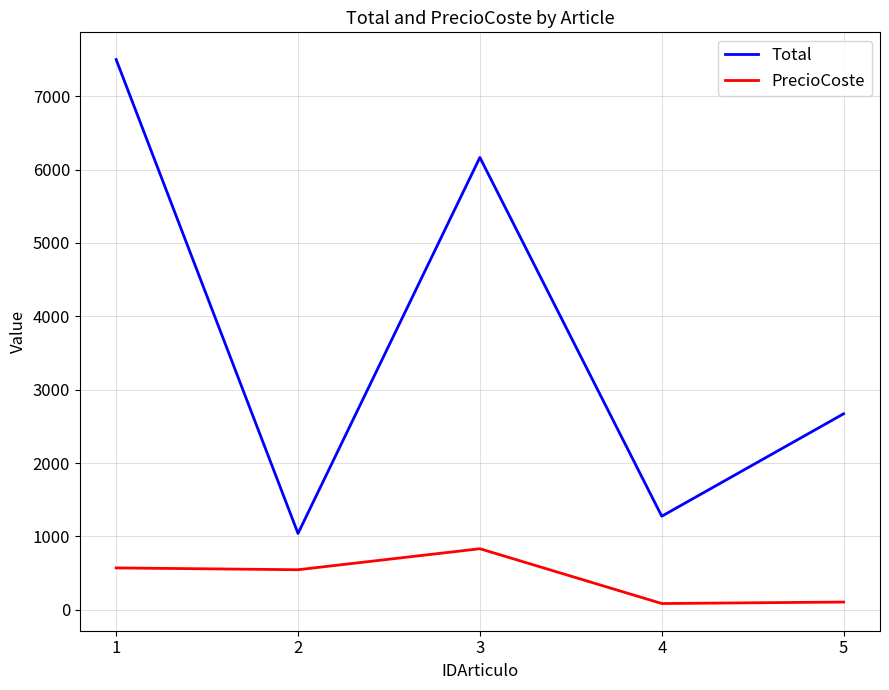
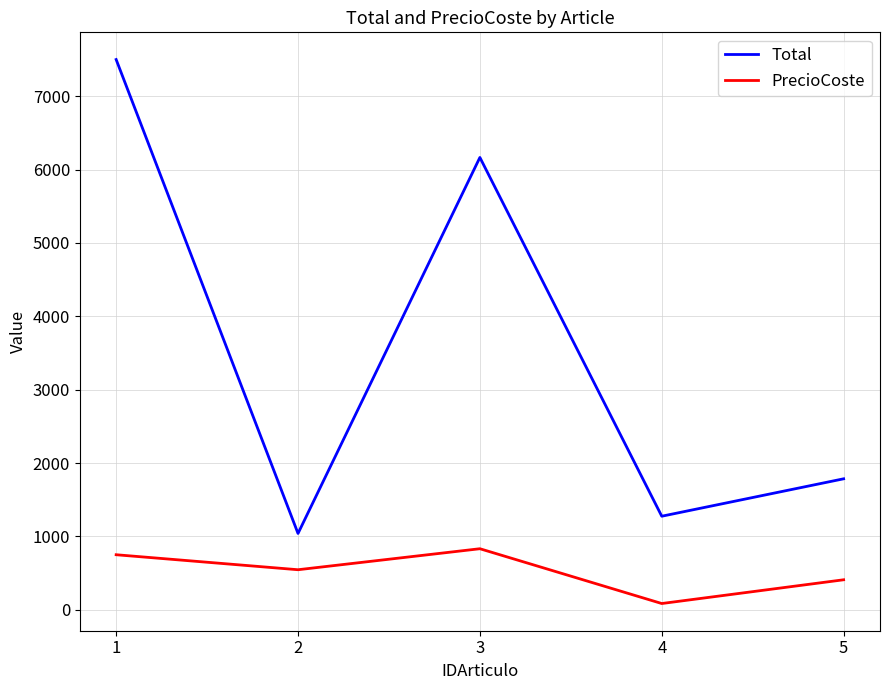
  {
    "Total": {
      "1": 7500,
      "2": 1000,
      "3": 6200,
      "4": 1300,
-     "5": 2700
+     "5": 1800
    },
    "PrecioCoste": {
-     "1": 600,
+     "1": 800,
      "2": 500,
      "3": 800,
      "4": 100,
-     "5": 100
+     "5": 400
    }
  }
